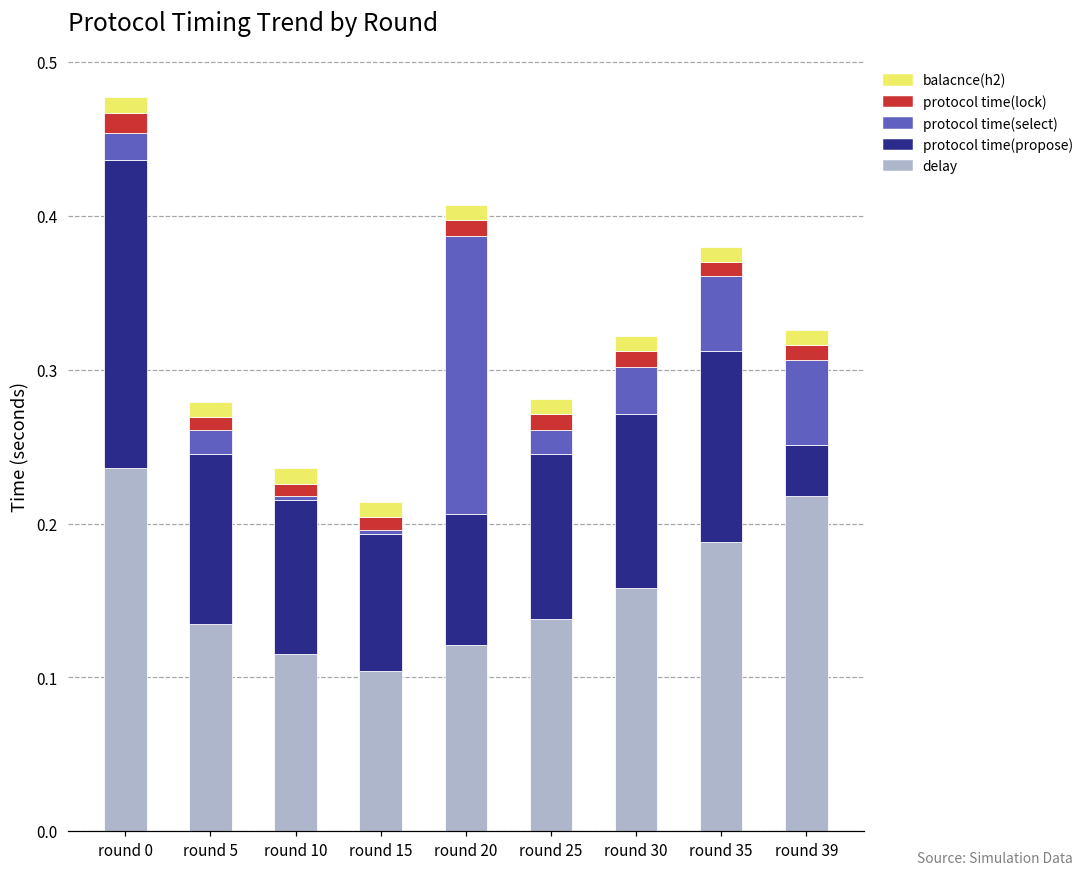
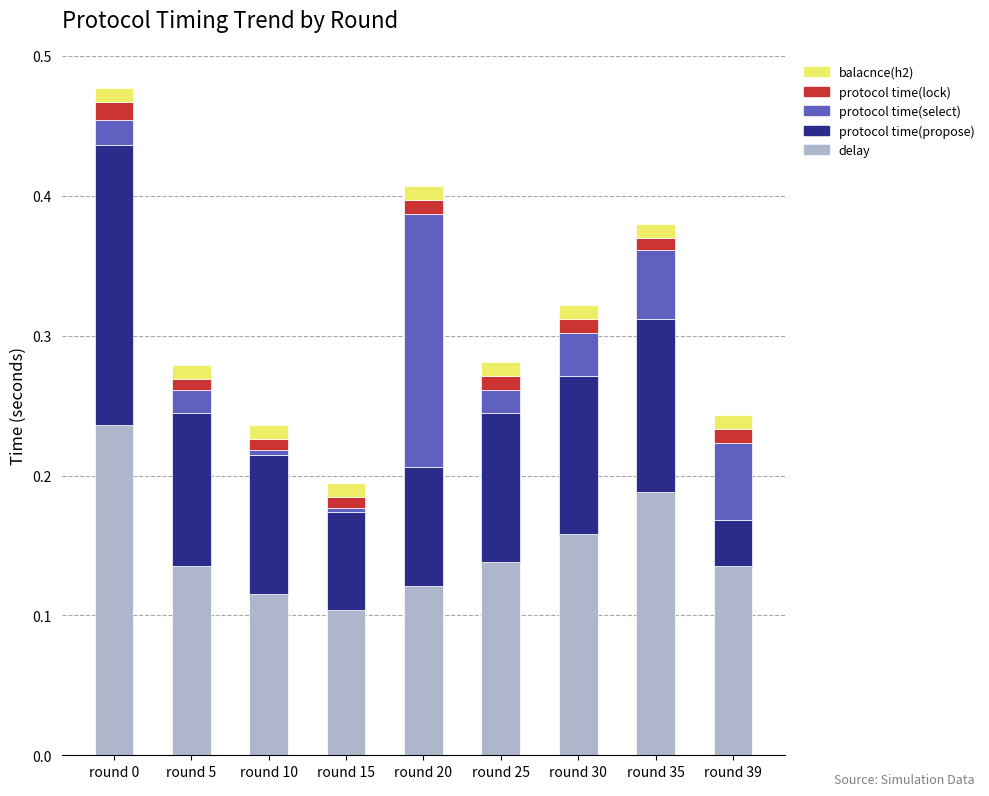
  {
    "delay": {
      "round 0": 0.236,
      "round 5": 0.135,
      "round 10": 0.115,
      "round 15": 0.104,
      "round 20": 0.121,
      "round 25": 0.138,
      "round 30": 0.158,
      "round 35": 0.188,
-     "round 39": 0.218
+     "round 39": 0.135
    },
    "protocol time(propose)": {
      "round 0": 0.200,
      "round 5": 0.110,
      "round 10": 0.100,
-     "round 15": 0.089,
+     "round 15": 0.070,
      "round 20": 0.085,
      "round 25": 0.107,
      "round 30": 0.113,
      "round 35": 0.124,
      "round 39": 0.033
    },
    "protocol time(select)": {
      "round 0": 0.018,
      "round 5": 0.016,
      "round 10": 0.003,
      "round 15": 0.003,
      "round 20": 0.181,
      "round 25": 0.016,
      "round 30": 0.031,
      "round 35": 0.049,
      "round 39": 0.055
    },
    "protocol time(lock)": {
      "round 0": 0.013,
      "round 5": 0.008,
      "round 10": 0.008,
      "round 15": 0.008,
      "round 20": 0.010,
      "round 25": 0.010,
      "round 30": 0.010,
      "round 35": 0.009,
      "round 39": 0.010
    },
    "balacnce(h2)": {
      "round 0": 0.010,
      "round 5": 0.010,
      "round 10": 0.010,
      "round 15": 0.010,
      "round 20": 0.010,
      "round 25": 0.010,
      "round 30": 0.010,
      "round 35": 0.010,
      "round 39": 0.010
    }
  }
